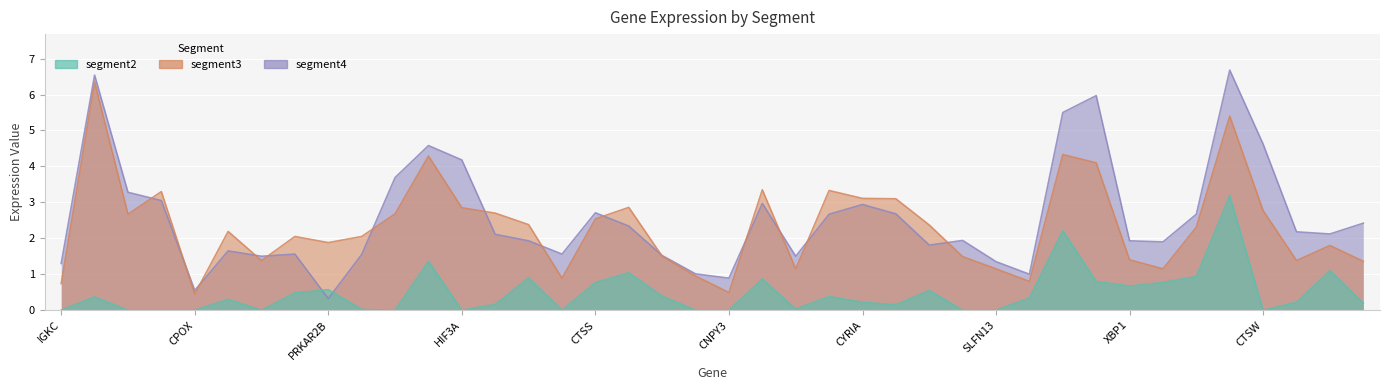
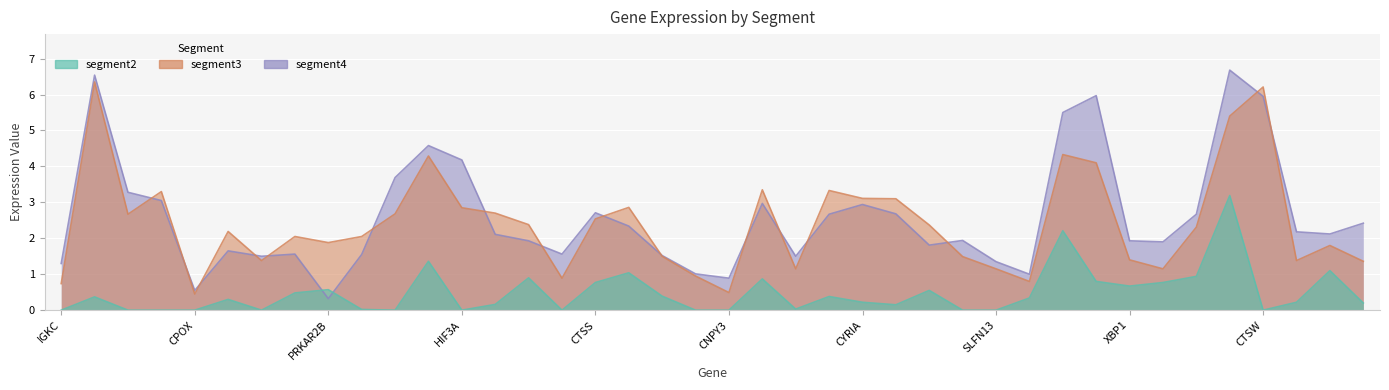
  {
    "segment4": {
      "IGKC": 1.3,
      "CPOX": 0.6,
      "PRKAR2B": 0.3,
      "HIF3A": 4.2,
      "CTSS": 2.7,
      "CNPY3": 0.9,
      "CYRIA": 2.9,
      "SLFN13": 1.4,
      "XBP1": 1.9,
-     "CTSW": 4.6
+     "CTSW": 6.0
    },
    "segment3": {
      "IGKC": 0.7,
      "CPOX": 0.5,
      "PRKAR2B": 1.9,
      "HIF3A": 2.9,
      "CTSS": 2.5,
      "CNPY3": 0.5,
      "CYRIA": 3.1,
      "SLFN13": 1.2,
      "XBP1": 1.4,
-     "CTSW": 2.8
+     "CTSW": 6.2
    },
    "segment2": {
      "IGKC": 0.0,
      "CPOX": 0.0,
      "PRKAR2B": 0.6,
      "HIF3A": 0.0,
      "CTSS": 0.8,
      "CNPY3": 0.0,
      "CYRIA": 0.2,
      "SLFN13": 0.0,
      "XBP1": 0.7,
      "CTSW": 0.0
    }
  }
